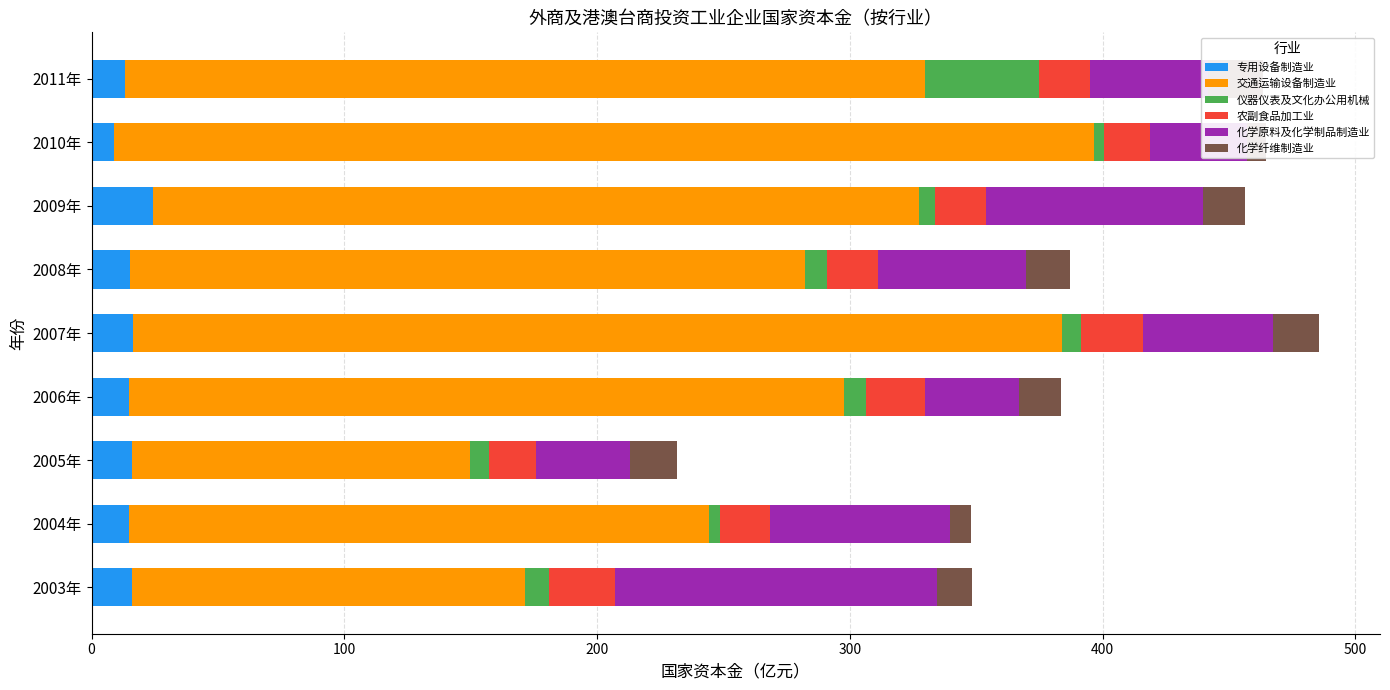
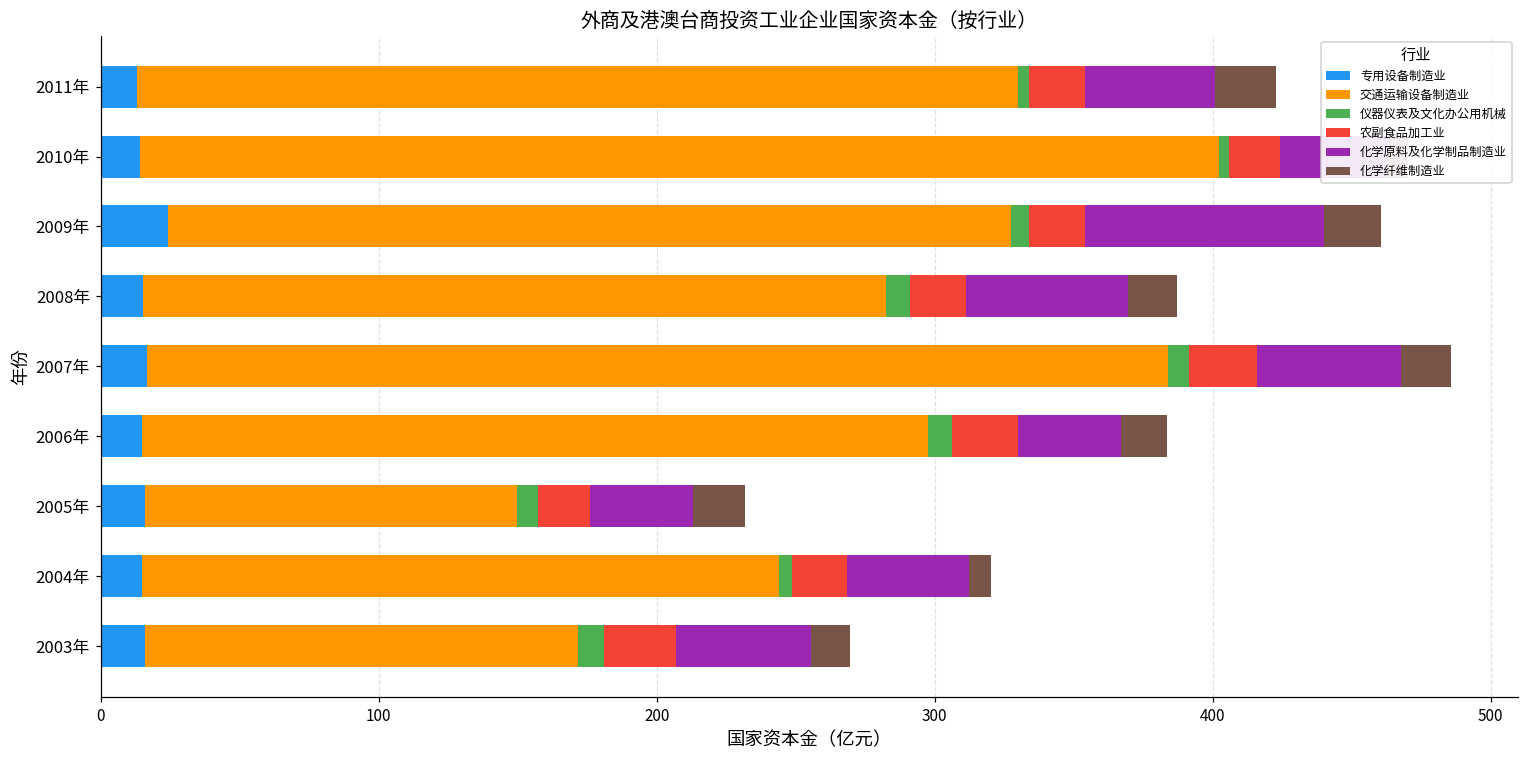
  {
    "专用设备制造业": {
      "2011年": 13,
-     "2010年": 9,
+     "2010年": 14,
      "2009年": 24,
      "2008年": 15,
      "2007年": 16,
      "2006年": 15,
      "2005年": 16,
      "2004年": 15,
      "2003年": 16
    },
    "交通运输设备制造业": {
      "2011年": 317,
      "2010年": 388,
      "2009年": 303,
      "2008年": 267,
      "2007年": 367,
      "2006年": 283,
      "2005年": 134,
      "2004年": 229,
      "2003年": 156
    },
    "仪器仪表及文化办公用机械": {
-     "2011年": 45,
+     "2011年": 4,
      "2010年": 4,
      "2009年": 6,
      "2008年": 9,
      "2007年": 7,
      "2006年": 9,
      "2005年": 8,
      "2004年": 5,
      "2003年": 9
    },
    "农副食品加工业": {
      "2011年": 20,
      "2010年": 18,
      "2009年": 20,
      "2008年": 20,
      "2007年": 25,
      "2006年": 24,
      "2005年": 19,
      "2004年": 20,
      "2003年": 26
    },
    "化学原料及化学制品制造业": {
      "2009年": 86,
      "2008年": 58,
      "2007年": 52,
      "2006年": 37,
      "2005年": 37,
-     "2004年": 71,
-     "2003年": 128
+     "2004年": 44,
+     "2003年": 49
    },
    "化学纤维制造业": {
-     "2009年": 16,
+     "2009年": 21,
      "2008年": 18,
      "2007年": 18,
      "2006年": 17,
      "2005年": 19,
      "2004年": 8,
      "2003年": 14
    }
  }
